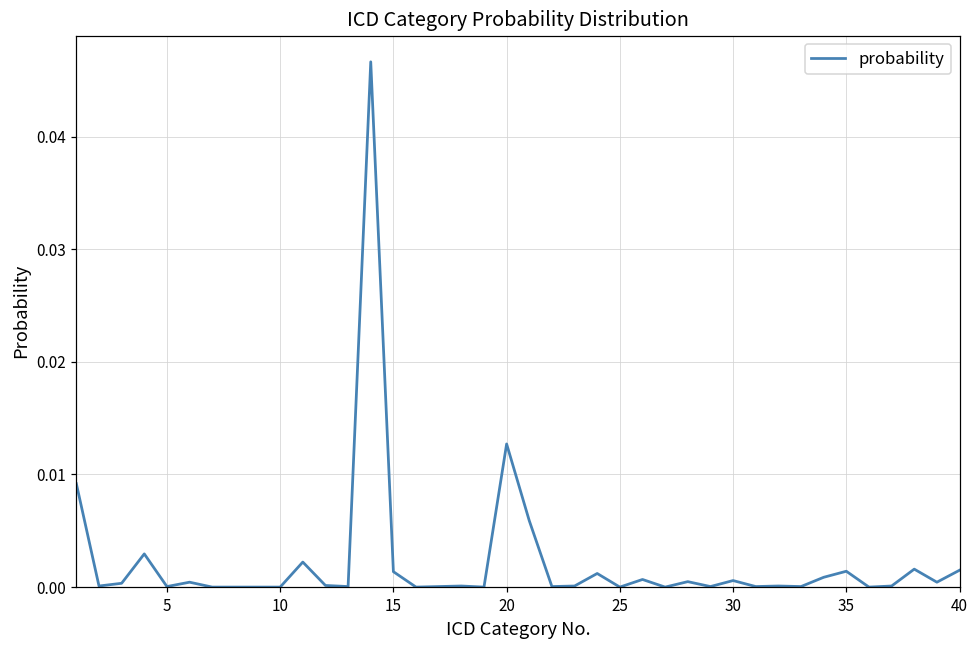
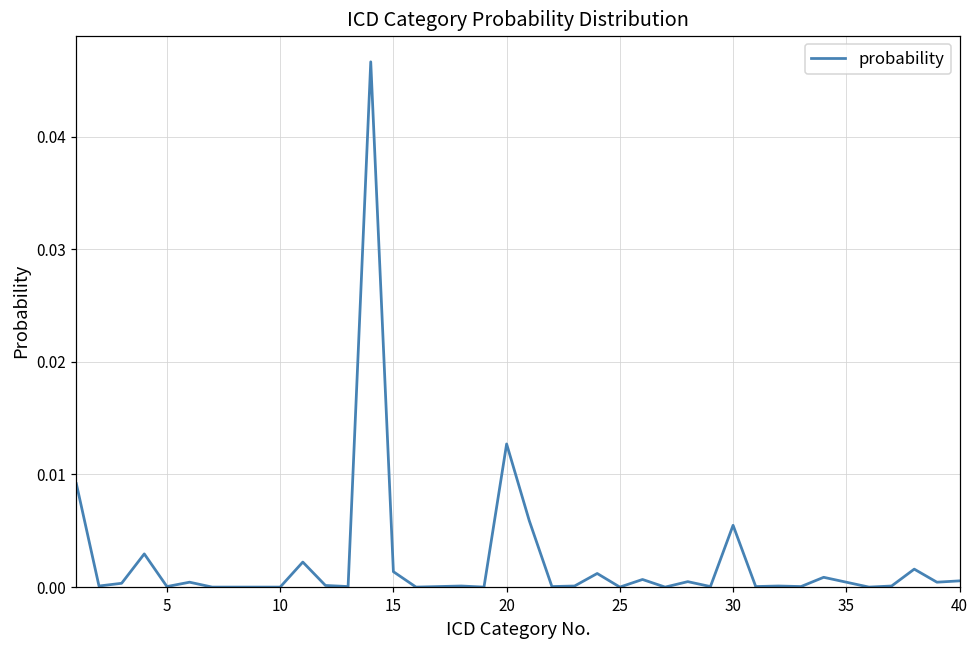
  {
    "5": 0.0000,
    "10": 0.0000,
    "15": 0.0014,
    "20": 0.0127,
    "25": 0.0000,
-   "30": 0.0006,
-   "35": 0.0014,
-   "40": 0.0015
+   "30": 0.0055,
+   "35": 0.0004,
+   "40": 0.0006
  }
